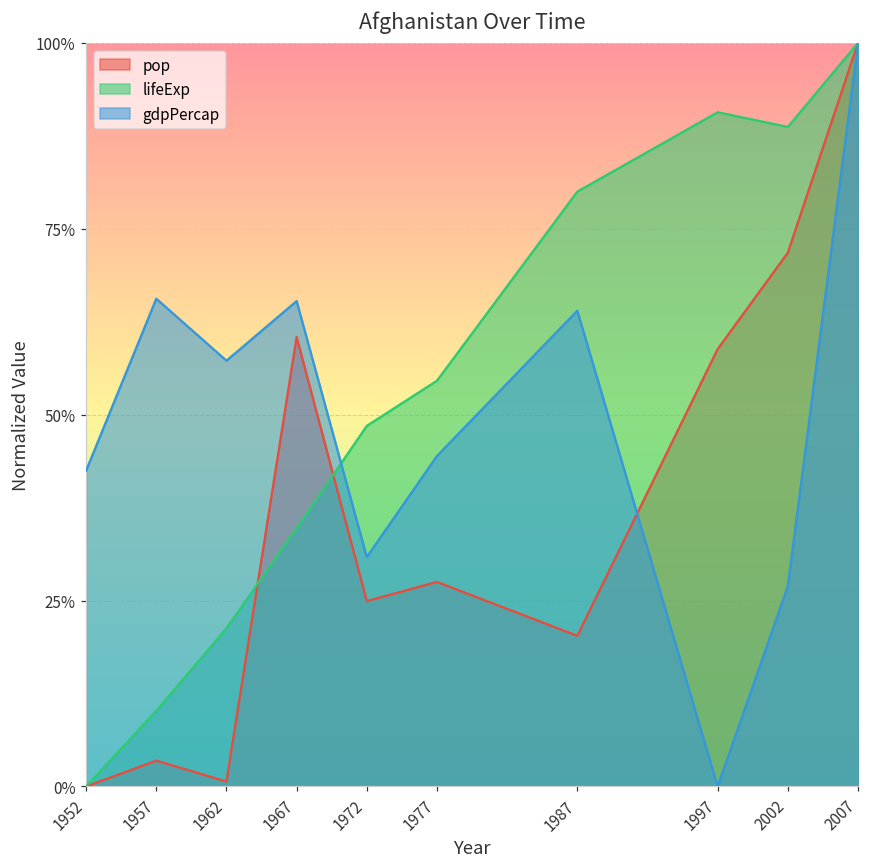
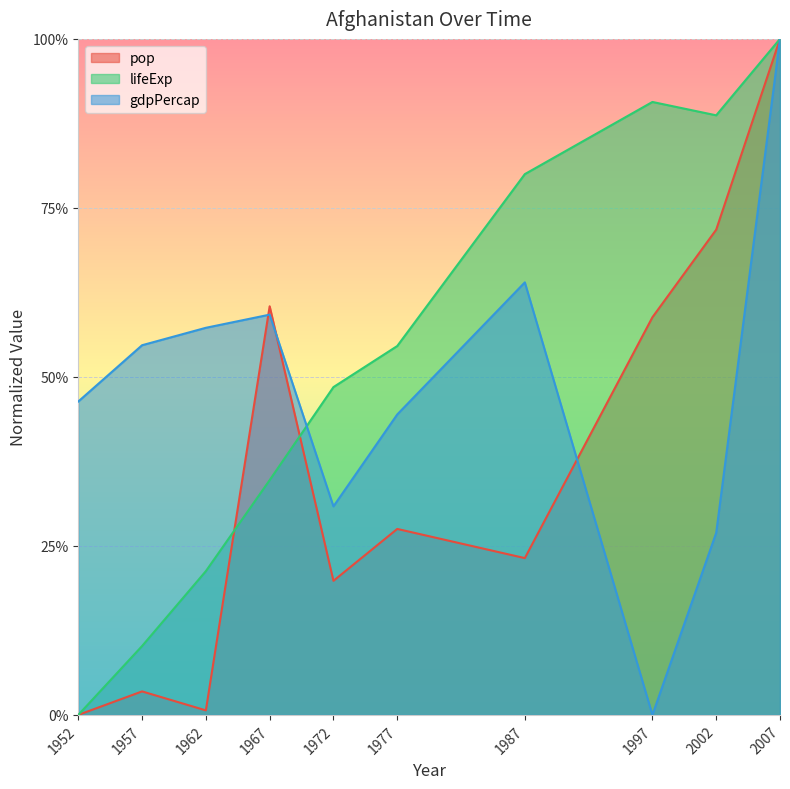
  {
    "pop": {
      "1957": "3%",
      "1962": "1%",
      "1967": "60%",
-     "1972": "25%",
+     "1972": "20%",
      "1977": "28%",
-     "1987": "20%",
+     "1987": "23%",
      "1997": "59%",
      "2002": "72%"
    },
    "lifeExp": {
      "1957": "10%",
      "1962": "21%",
      "1967": "35%",
      "1972": "48%",
      "1977": "55%",
      "1987": "80%",
      "1997": "91%",
      "2002": "89%"
    },
    "gdpPercap": {
-     "1952": "42%",
-     "1957": "66%",
+     "1952": "46%",
+     "1957": "55%",
      "1962": "57%",
-     "1967": "65%",
+     "1967": "59%",
      "1972": "31%",
      "1977": "44%",
      "1987": "64%",
      "1997": "0%",
      "2002": "27%"
    }
  }
